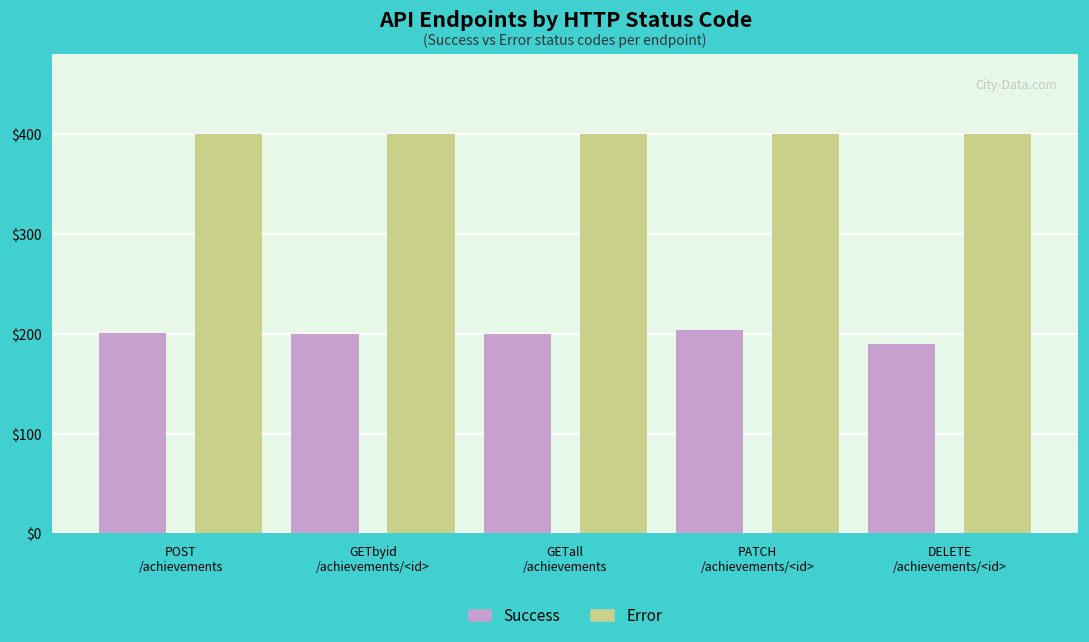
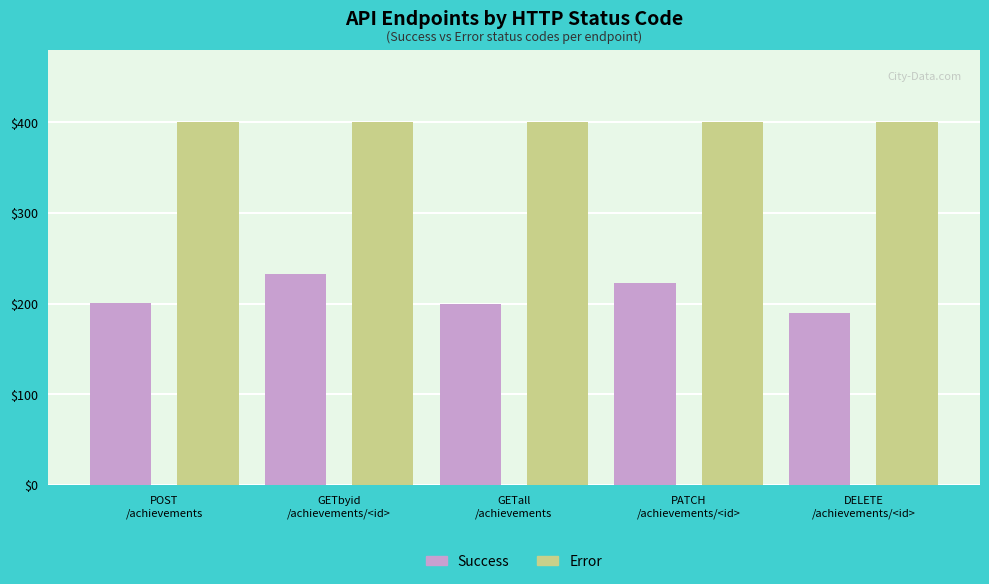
  {
    "Success": {
      "POST /achievements": "$200",
-     "GETbyid /achievements/<id>": "$200",
+     "GETbyid /achievements/<id>": "$230",
      "GETall /achievements": "$200",
-     "PATCH /achievements/<id>": "$200",
+     "PATCH /achievements/<id>": "$220",
      "DELETE /achievements/<id>": "$190"
    },
    "Error": {
      "POST /achievements": "$400",
      "GETbyid /achievements/<id>": "$400",
      "GETall /achievements": "$400",
      "PATCH /achievements/<id>": "$400",
      "DELETE /achievements/<id>": "$400"
    }
  }
